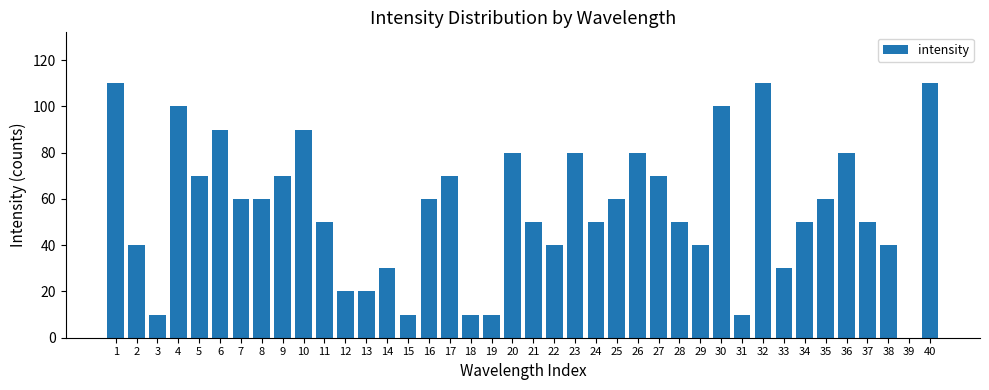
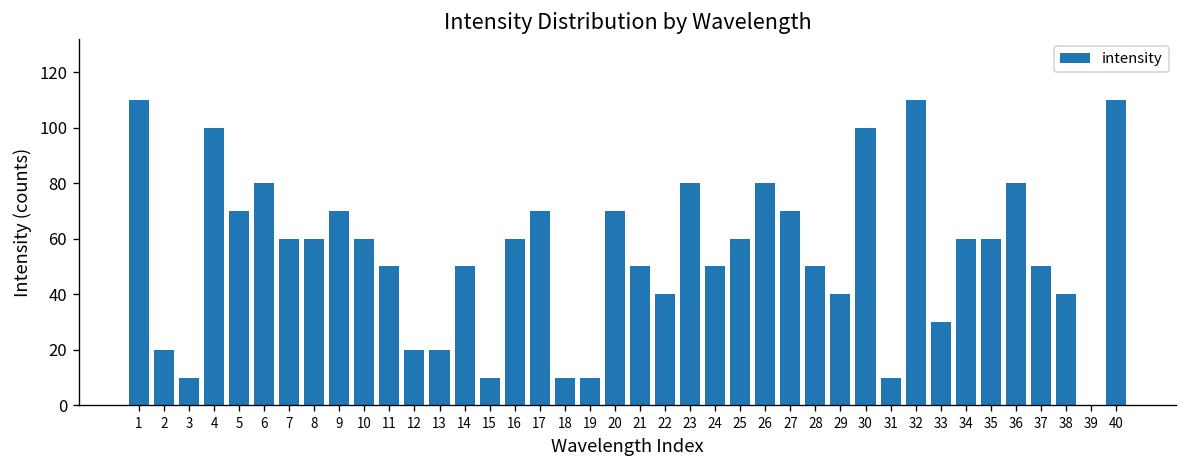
  {
    "1": 110,
-   "2": 40,
+   "2": 20,
    "3": 10,
    "4": 100,
    "5": 70,
-   "6": 90,
+   "6": 80,
    "7": 60,
    "8": 60,
    "9": 70,
-   "10": 90,
+   "10": 60,
    "11": 50,
    "12": 20,
    "13": 20,
-   "14": 30,
+   "14": 50,
    "15": 10,
    "16": 60,
    "17": 70,
    "18": 10,
    "19": 10,
-   "20": 80,
+   "20": 70,
    "21": 50,
    "22": 40,
    "23": 80,
    "24": 50,
    "25": 60,
    "26": 80,
    "27": 70,
    "28": 50,
    "29": 40,
    "30": 100,
    "31": 10,
    "32": 110,
    "33": 30,
-   "34": 50,
+   "34": 60,
    "35": 60,
    "36": 80,
    "37": 50,
    "38": 40,
    "39": 0,
    "40": 110
  }
